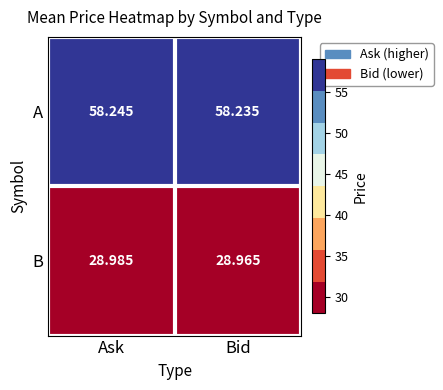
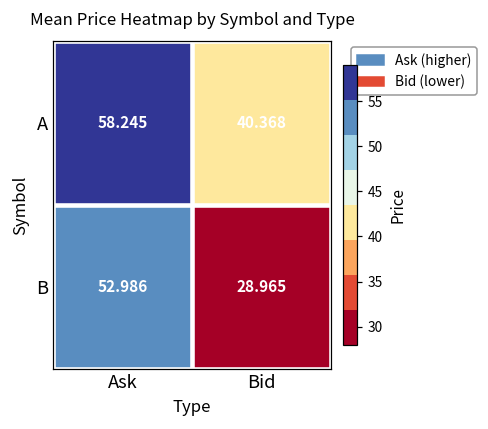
  {
    "A": {
      "Ask": 58.245,
-     "Bid": 58.235
+     "Bid": 40.368
    },
    "B": {
-     "Ask": 28.985,
+     "Ask": 52.986,
      "Bid": 28.965
    }
  }
